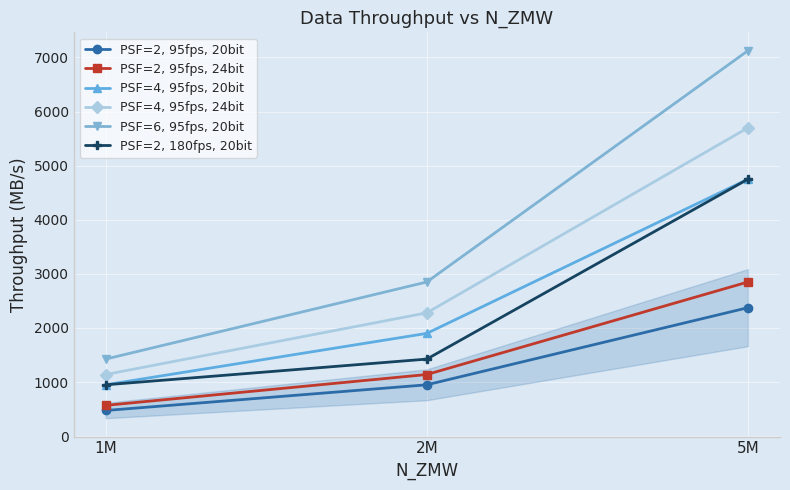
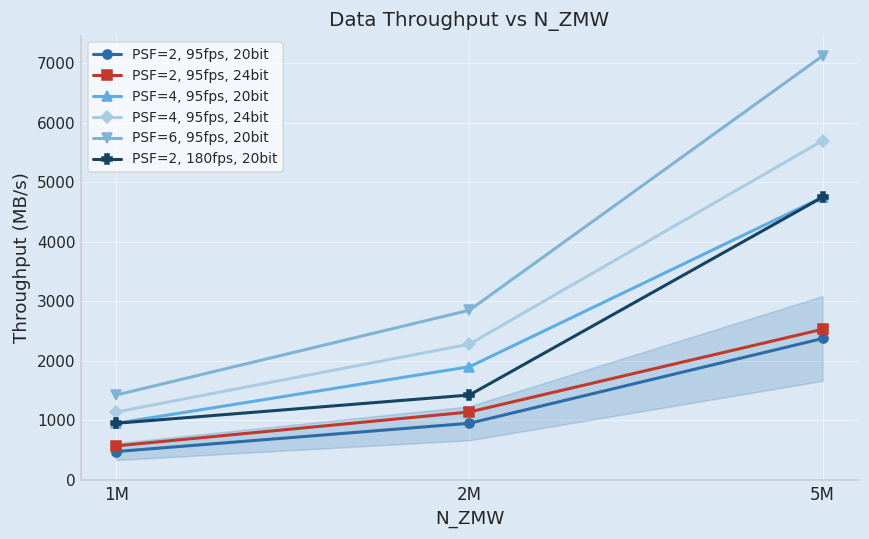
  {
    "PSF=2, 95fps, 24bit": {
      "1M": 600,
      "2M": 1100,
-     "5M": 2900
+     "5M": 2500
    },
    "PSF=2, 180fps, 20bit": {
      "2M": 1400
    }
  }
